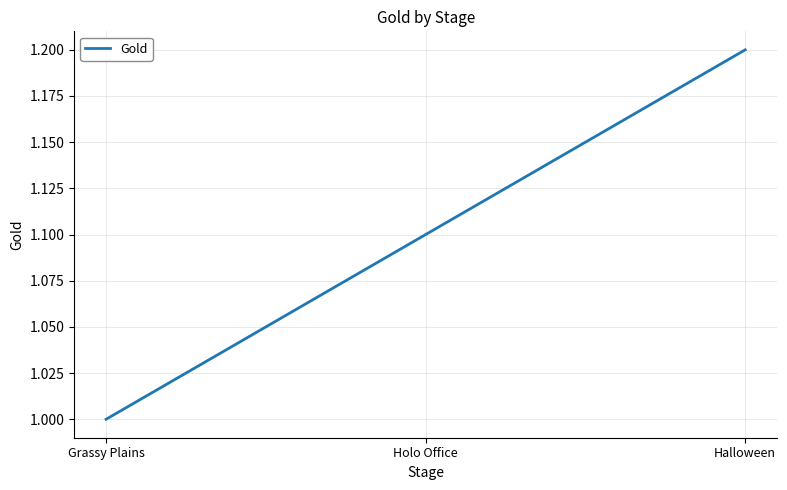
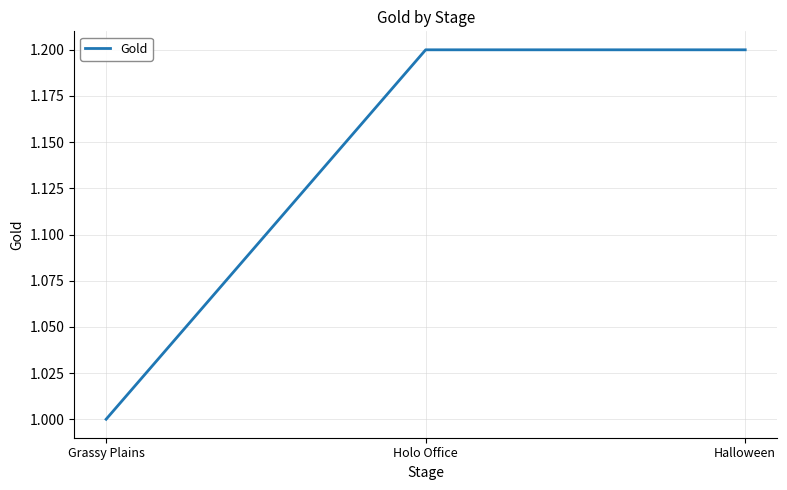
  {
    "Grassy Plains": 1.0,
-   "Holo Office": 1.1,
+   "Holo Office": 1.2,
    "Halloween": 1.2
  }
